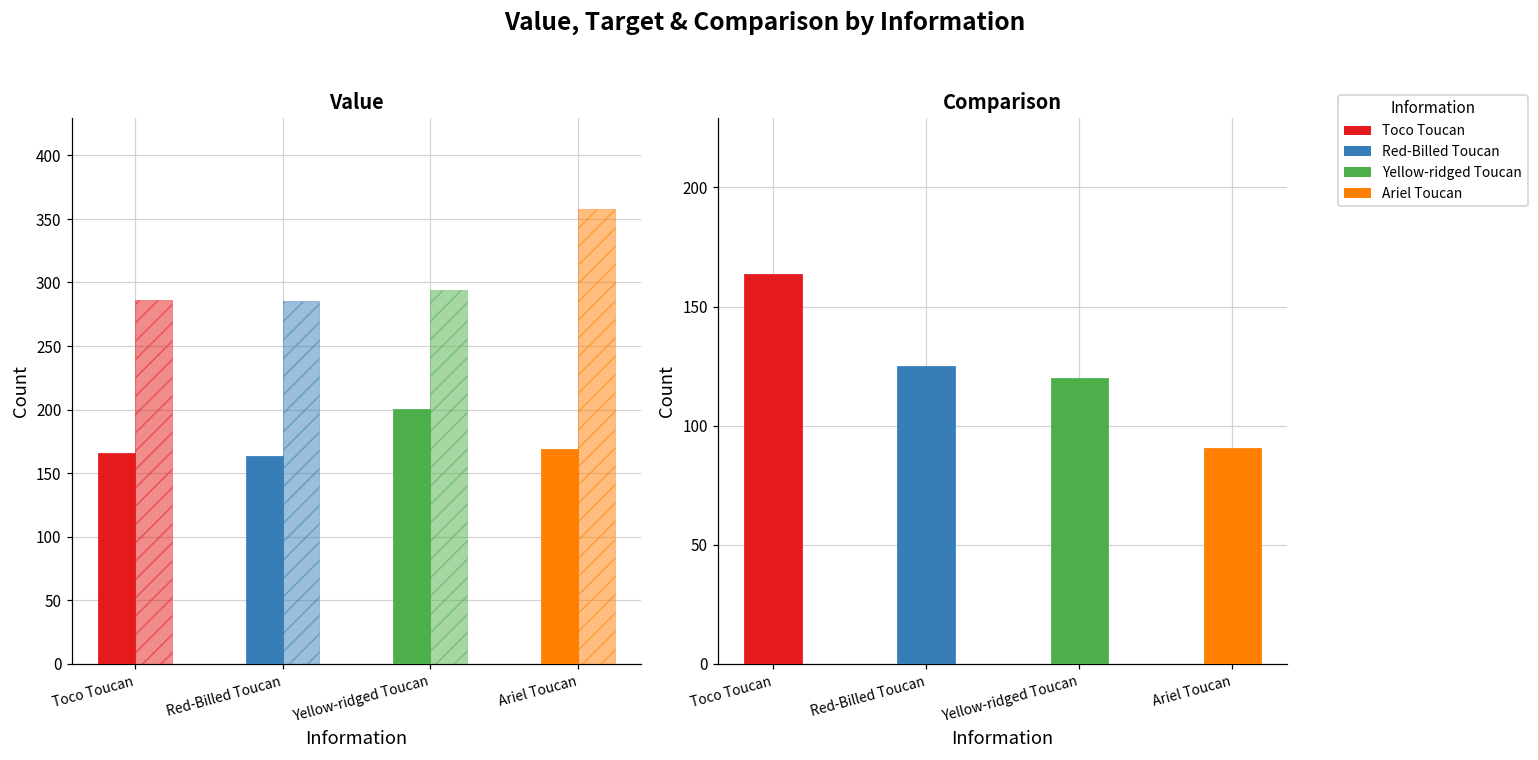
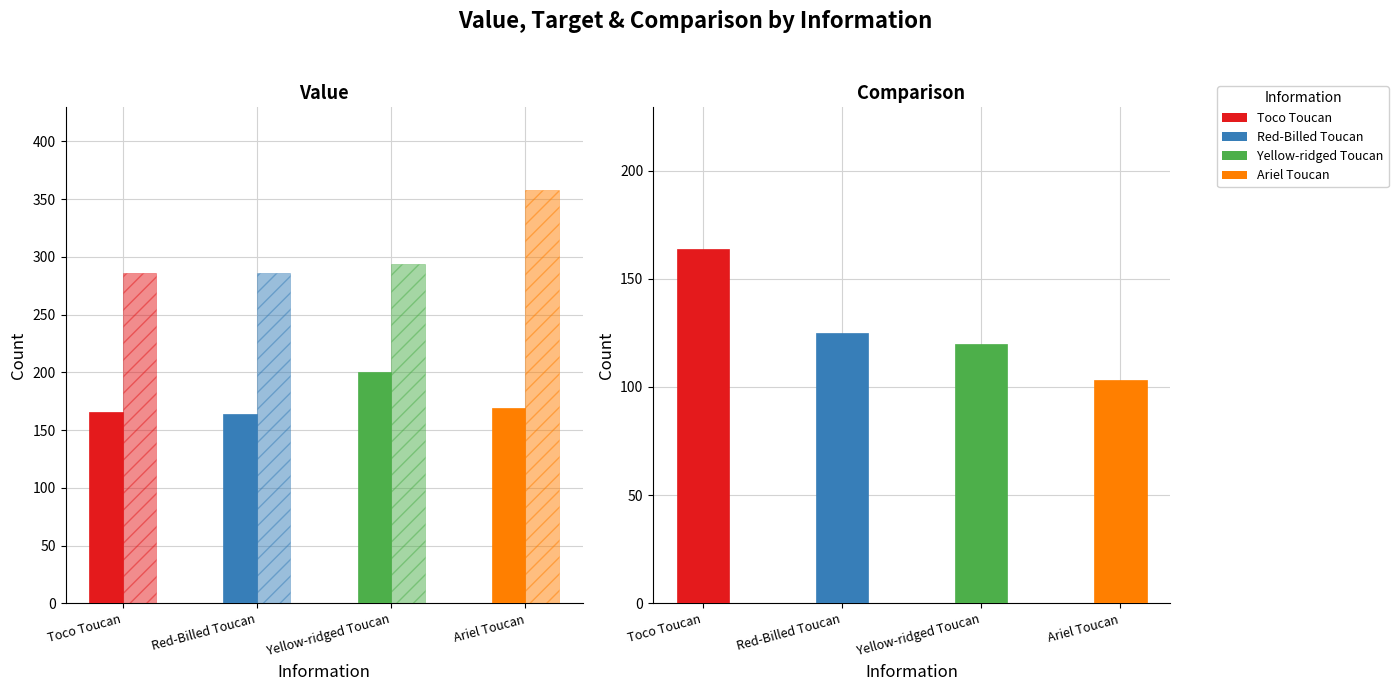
  {
    "Comparison": {
      "Toco Toucan": 164,
      "Red-Billed Toucan": 125,
      "Yellow-ridged Toucan": 120,
-     "Ariel Toucan": 91
+     "Ariel Toucan": 103
    }
  }
